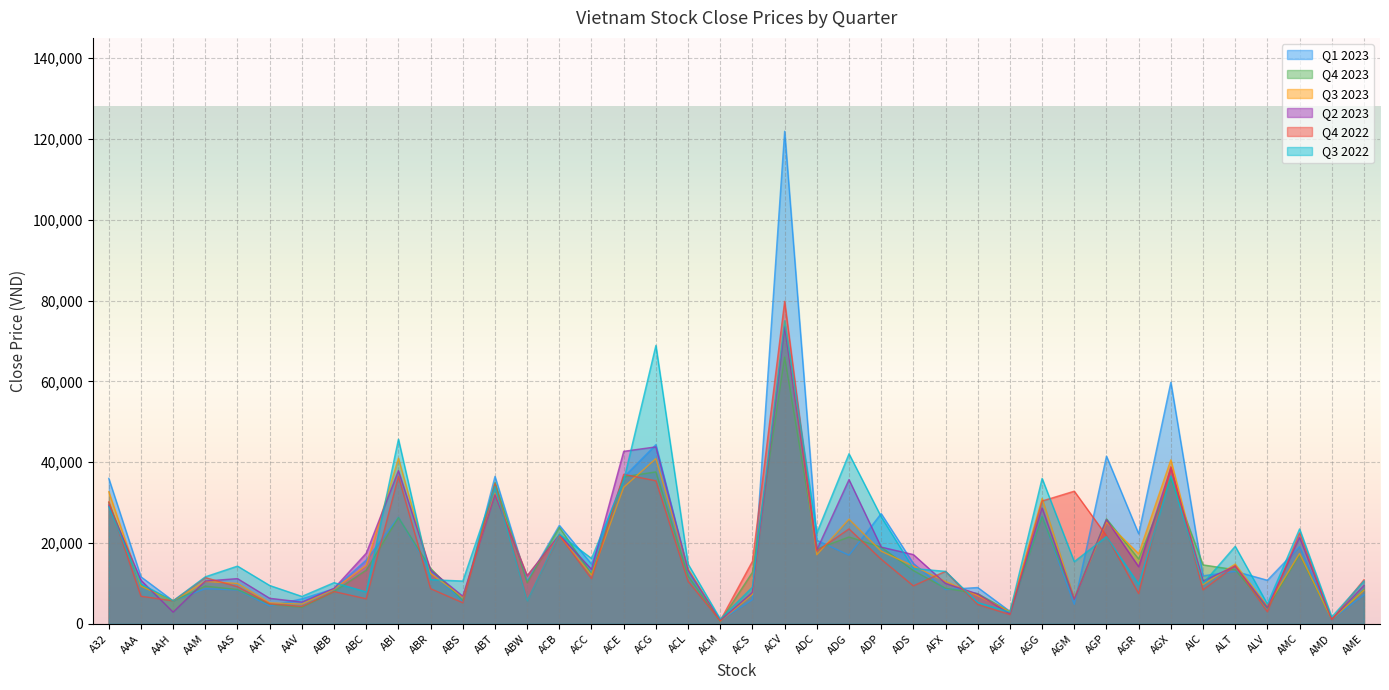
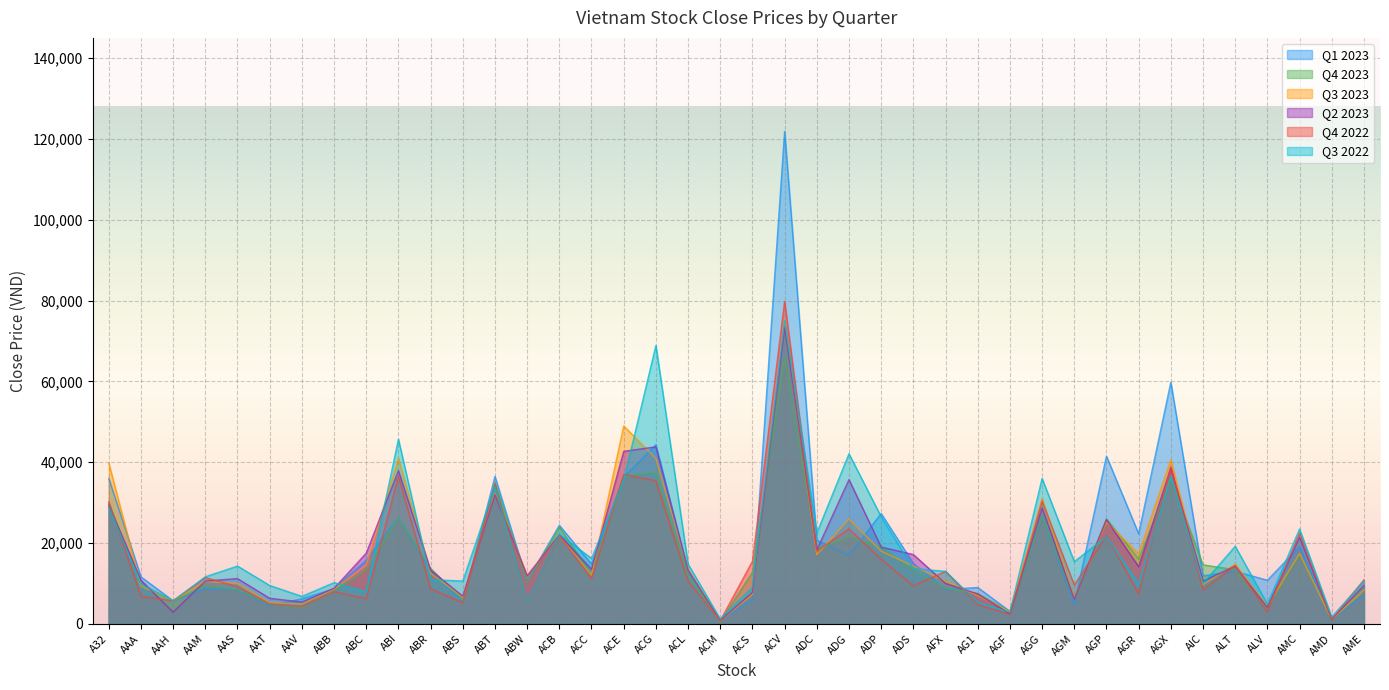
  {
    "Q4 2023": {
      "ABC": "13,000",
      "ACG": "38,000",
      "ACL": "12,000",
      "ACS": "13,000",
      "ACV": "66,000",
      "ADG": "22,000",
      "AGR": "16,000",
      "AIC": "15,000"
    },
    "Q3 2023": {
-     "A32": "33,000",
+     "A32": "40,000",
      "AAS": "10,000",
      "ABC": "15,000",
      "ABI": "41,000",
      "ABR": "13,000",
-     "ACE": "34,000",
+     "ACE": "49,000",
      "ACG": "41,000",
      "ADC": "17,000",
      "ADG": "26,000",
      "ADP": "18,000",
      "AGG": "31,000",
      "AGR": "17,000",
      "AGX": "41,000"
    },
    "Q2 2023": {
      "AAA": "11,000",
      "AAH": "3,000",
      "AAS": "11,000",
      "AAT": "6,000",
      "ABC": "18,000",
      "ABI": "38,000",
      "ACC": "14,000",
      "ACE": "43,000",
      "ACV": "74,000",
      "ADG": "36,000",
      "ADS": "17,000",
      "AGG": "29,000",
      "AGR": "14,000",
      "AMC": "21,000",
      "AME": "10,000"
    },
    "Q4 2022": {
      "AAA": "7,000",
      "AAS": "9,000",
      "ABC": "6,000",
      "ABI": "37,000",
      "ABR": "9,000",
      "ACC": "11,000",
      "ACG": "35,000",
      "ACL": "11,000",
      "ACS": "16,000",
      "ACV": "80,000",
      "ADG": "24,000",
      "ADP": "16,000",
      "ADS": "9,000",
      "AGG": "30,000",
-     "AGM": "33,000",
+     "AGM": "10,000",
      "AGR": "8,000",
      "AIC": "8,000",
      "ALV": "3,000",
      "AMC": "23,000"
    }
  }
